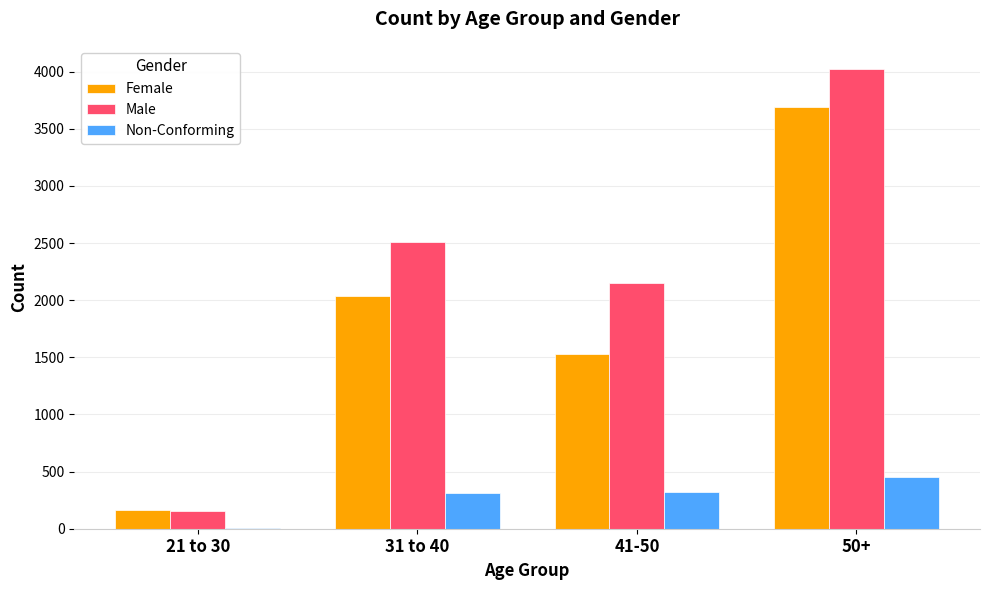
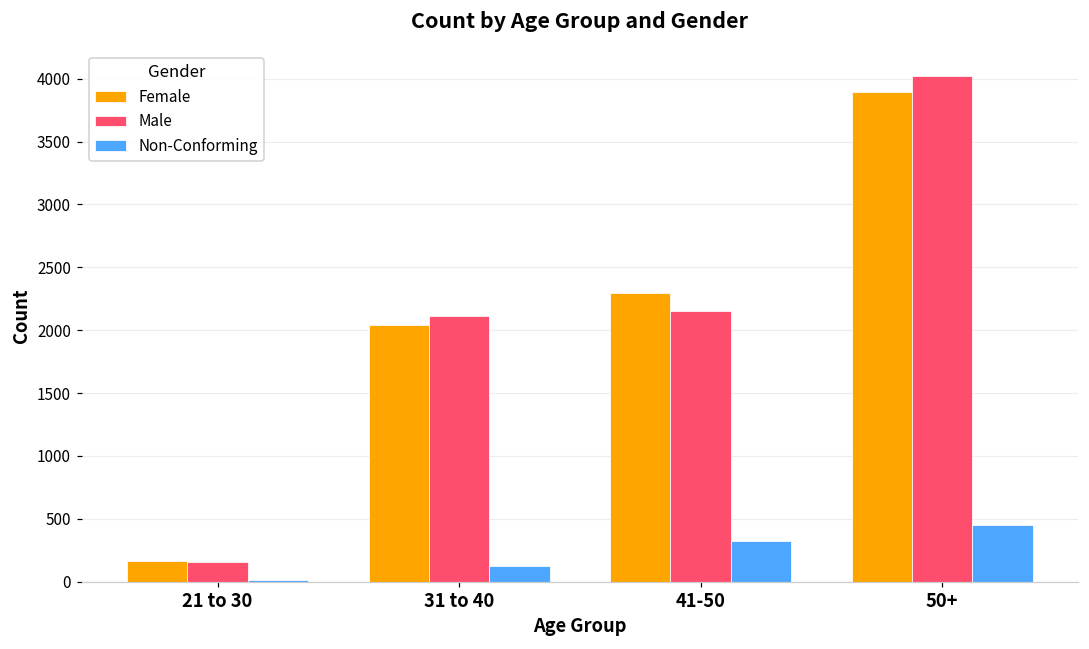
  {
    "Female": {
      "21 to 30": 170,
      "31 to 40": 2040,
-     "41-50": 1530,
-     "50+": 3690
+     "41-50": 2300,
+     "50+": 3900
    },
    "Male": {
      "21 to 30": 150,
-     "31 to 40": 2510,
+     "31 to 40": 2120,
      "41-50": 2150,
      "50+": 4020
    },
    "Non-Conforming": {
-     "31 to 40": 310,
+     "31 to 40": 120,
      "41-50": 320,
      "50+": 450
    }
  }
